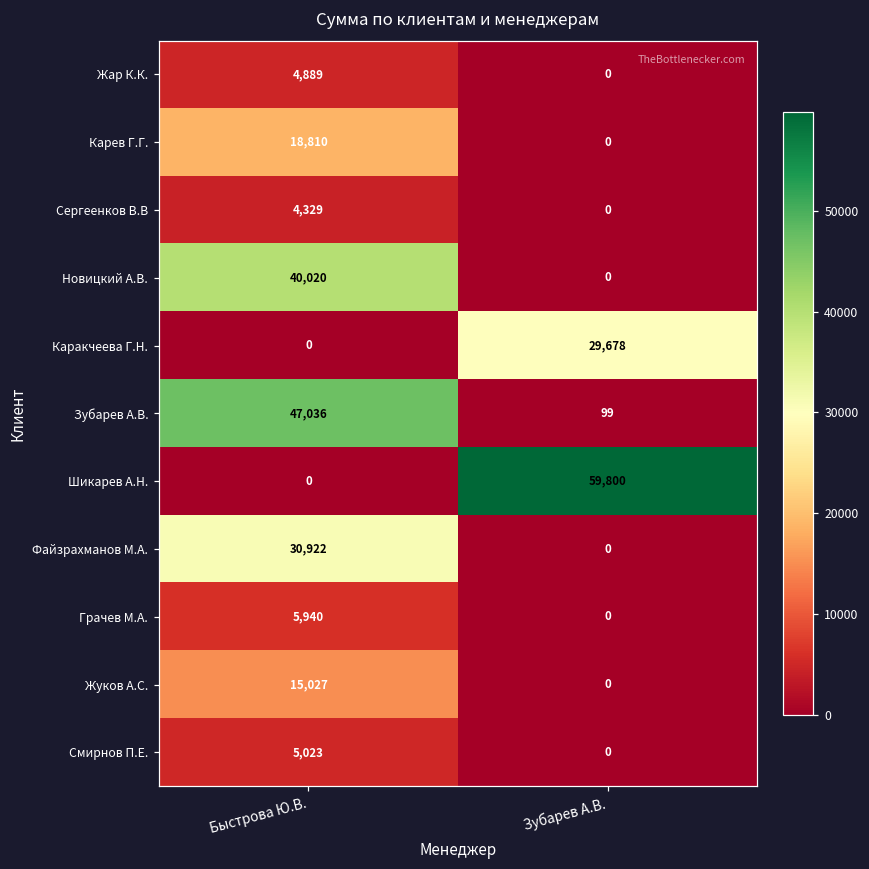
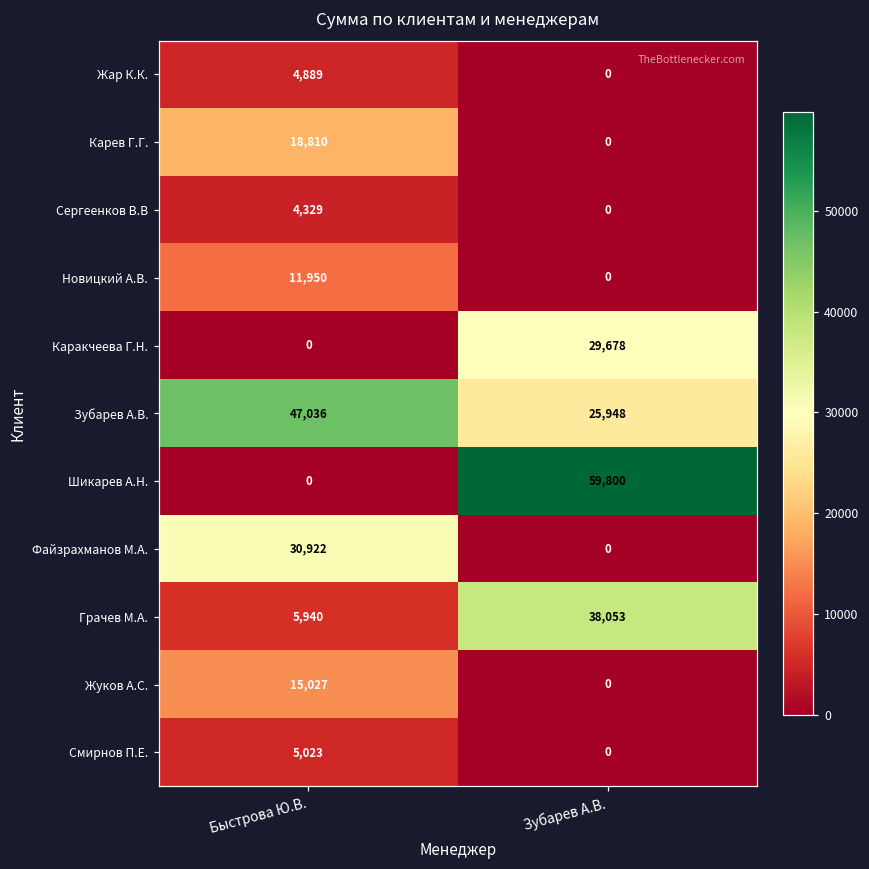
  {
    "Жар К.К.": {
      "Быстрова Ю.В.": "4,889"
    },
    "Карев Г.Г.": {
      "Быстрова Ю.В.": "18,810",
      "Зубарев А.В.": "0"
    },
    "Сергеенков В.В": {
      "Быстрова Ю.В.": "4,329",
      "Зубарев А.В.": "0"
    },
    "Новицкий А.В.": {
-     "Быстрова Ю.В.": "40,020",
+     "Быстрова Ю.В.": "11,950",
      "Зубарев А.В.": "0"
    },
    "Каракчеева Г.Н.": {
      "Быстрова Ю.В.": "0",
      "Зубарев А.В.": "29,678"
    },
    "Зубарев А.В.": {
      "Быстрова Ю.В.": "47,036",
-     "Зубарев А.В.": "99"
+     "Зубарев А.В.": "25,948"
    },
    "Шикарев А.Н.": {
      "Быстрова Ю.В.": "0",
      "Зубарев А.В.": "59,800"
    },
    "Файзрахманов М.А.": {
      "Быстрова Ю.В.": "30,922",
      "Зубарев А.В.": "0"
    },
    "Грачев М.А.": {
      "Быстрова Ю.В.": "5,940",
-     "Зубарев А.В.": "0"
+     "Зубарев А.В.": "38,053"
    },
    "Жуков А.С.": {
      "Быстрова Ю.В.": "15,027",
      "Зубарев А.В.": "0"
    },
    "Смирнов П.Е.": {
      "Быстрова Ю.В.": "5,023",
      "Зубарев А.В.": "0"
    }
  }
